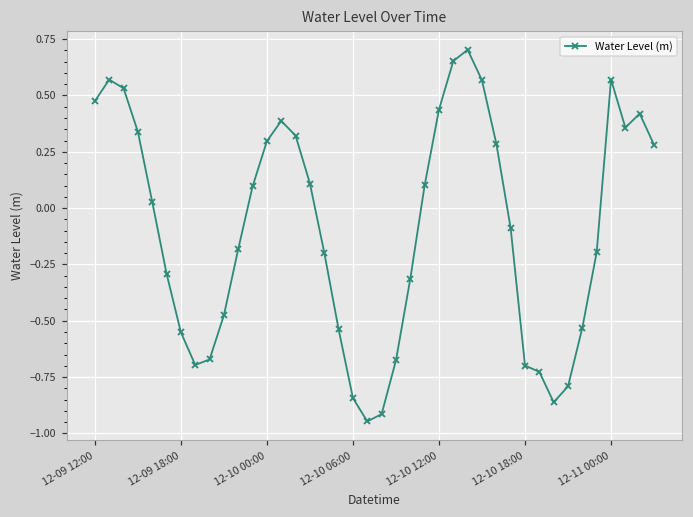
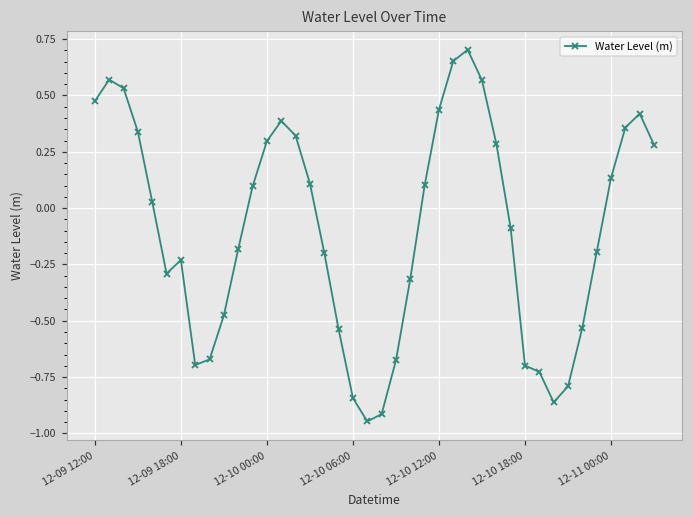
  {
    "12-09 12:00": 0.47,
-   "12-09 18:00": -0.55,
+   "12-09 18:00": -0.23,
    "12-10 00:00": 0.30,
    "12-10 06:00": -0.84,
    "12-10 12:00": 0.44,
    "12-10 18:00": -0.70,
-   "12-11 00:00": 0.57
+   "12-11 00:00": 0.13
  }
